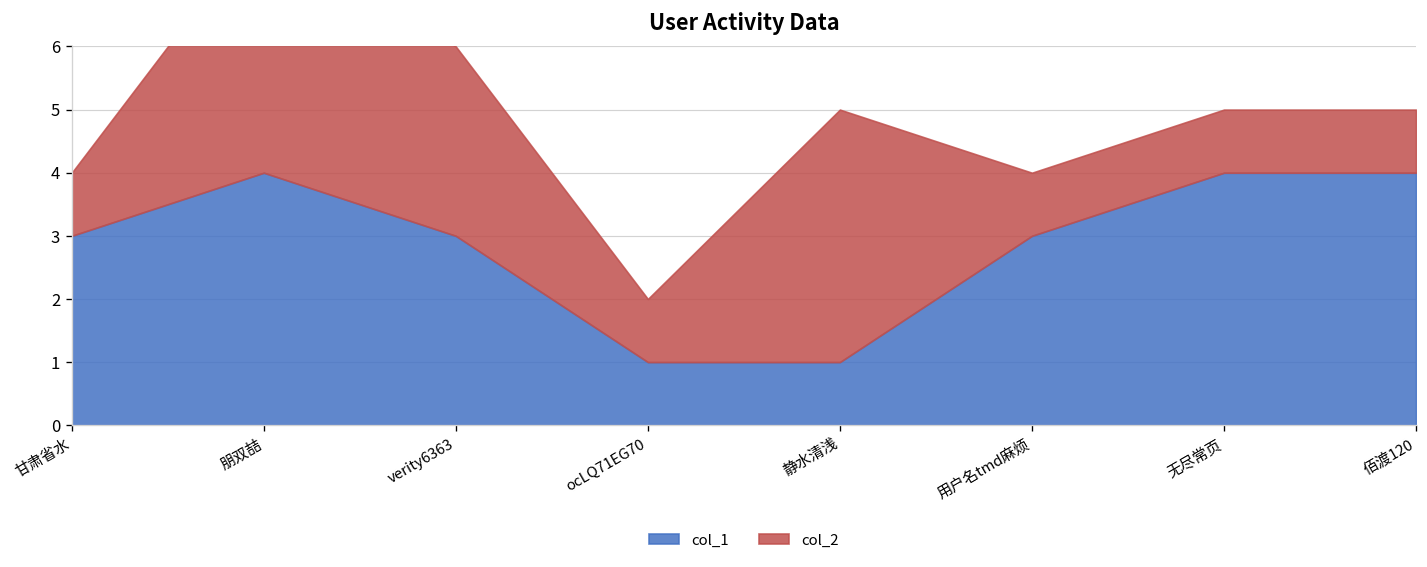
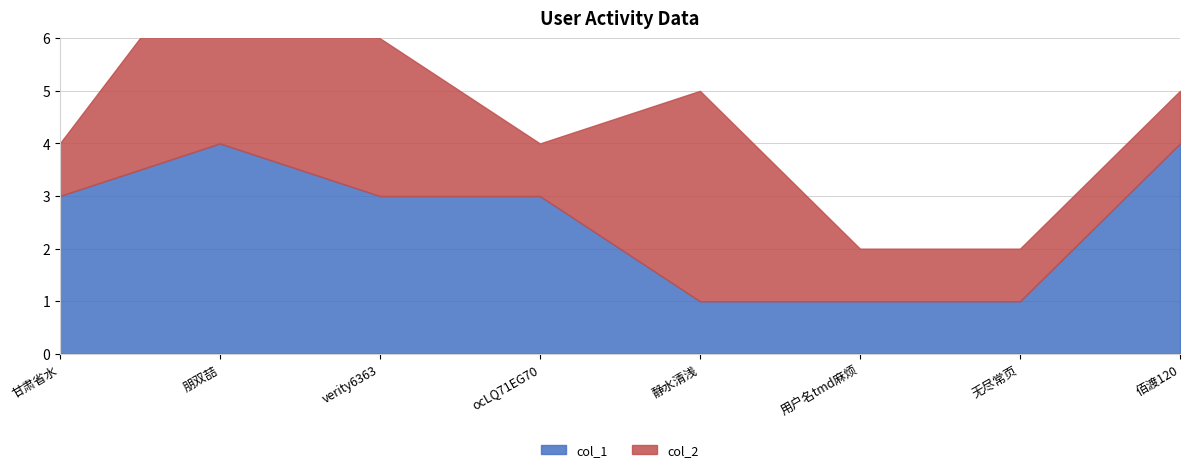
  {
    "col_1": {
      "甘肃省水": 3,
      "朋双喆": 4,
      "verity6363": 3,
-     "ocLQ71EG70": 1,
+     "ocLQ71EG70": 3,
      "静水清浅": 1,
-     "用户名tmd麻烦": 3,
-     "无尽常页": 4,
+     "用户名tmd麻烦": 1,
+     "无尽常页": 1,
      "佰渡120": 4
    },
    "col_2": {
      "甘肃省水": 1,
      "verity6363": 3,
      "ocLQ71EG70": 1,
      "静水清浅": 4,
      "用户名tmd麻烦": 1,
      "无尽常页": 1,
      "佰渡120": 1
    }
  }
